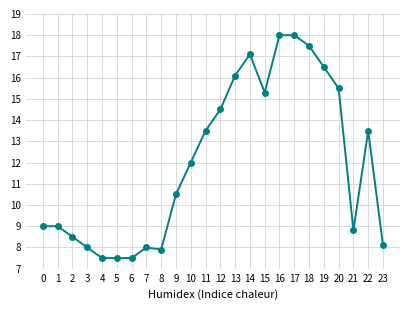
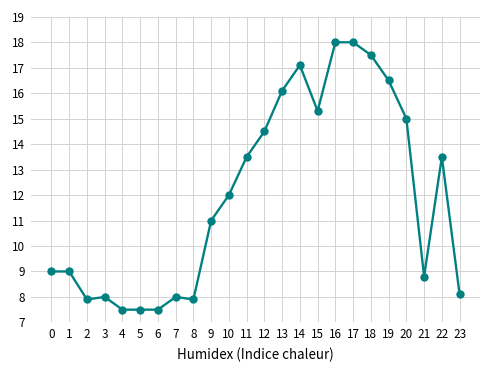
  {
    "0": 9.0,
    "1": 9.0,
-   "2": 8.5,
+   "2": 7.9,
    "3": 8.0,
    "4": 7.5,
    "5": 7.5,
    "6": 7.5,
    "7": 8.0,
    "8": 7.9,
-   "9": 10.5,
+   "9": 11.0,
    "10": 12.0,
    "11": 13.5,
    "12": 14.5,
    "13": 16.1,
    "14": 17.1,
    "15": 15.3,
    "16": 18.0,
    "17": 18.0,
    "18": 17.5,
    "19": 16.5,
-   "20": 15.5,
+   "20": 15.0,
    "21": 8.8,
    "22": 13.5,
    "23": 8.1
  }
